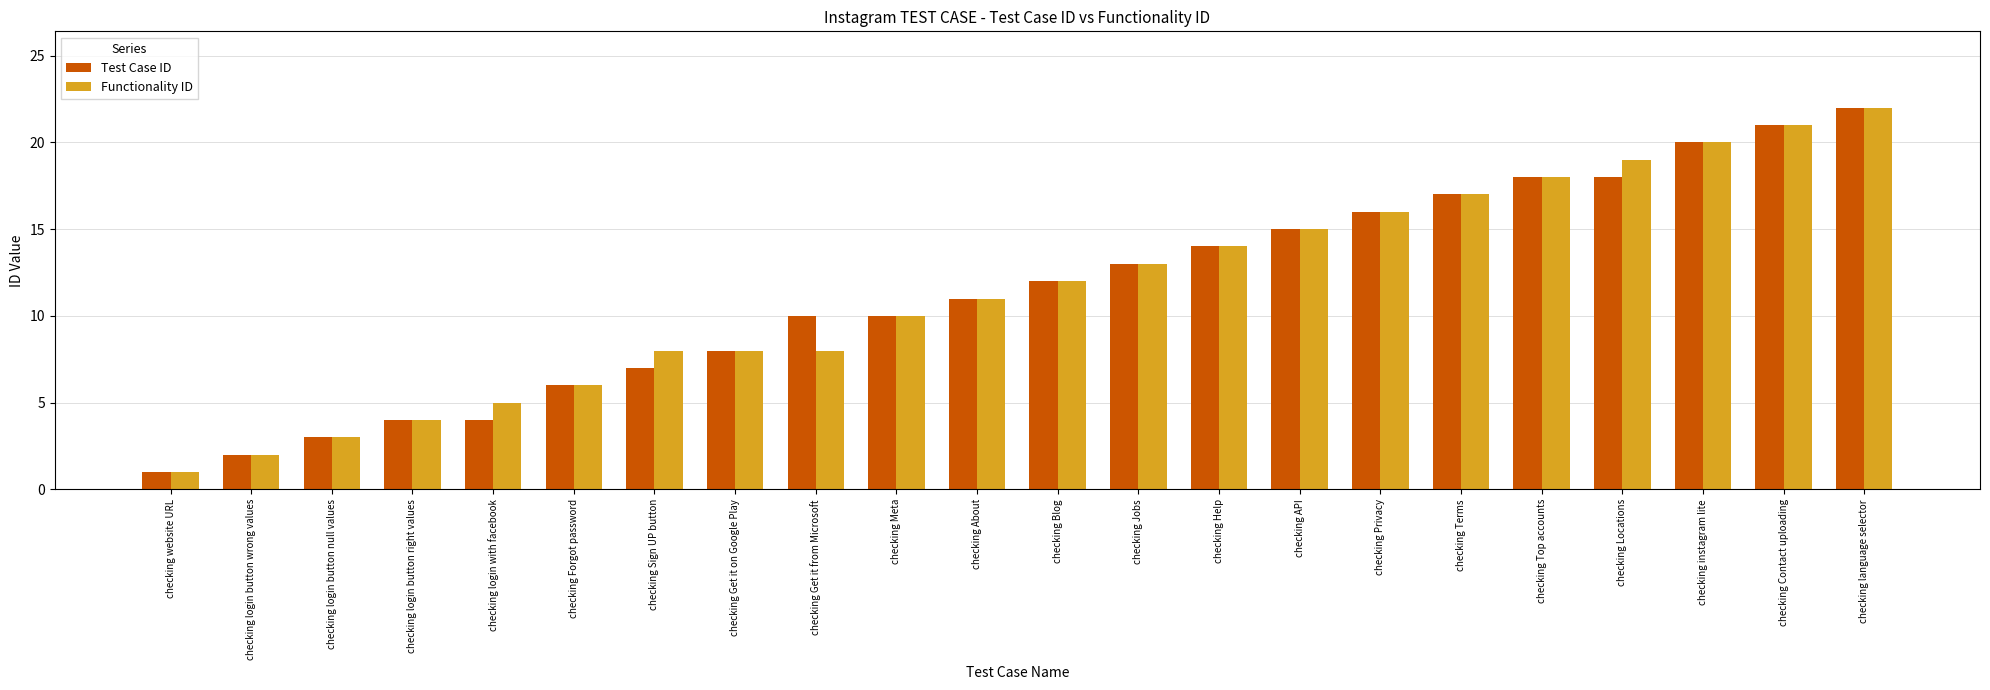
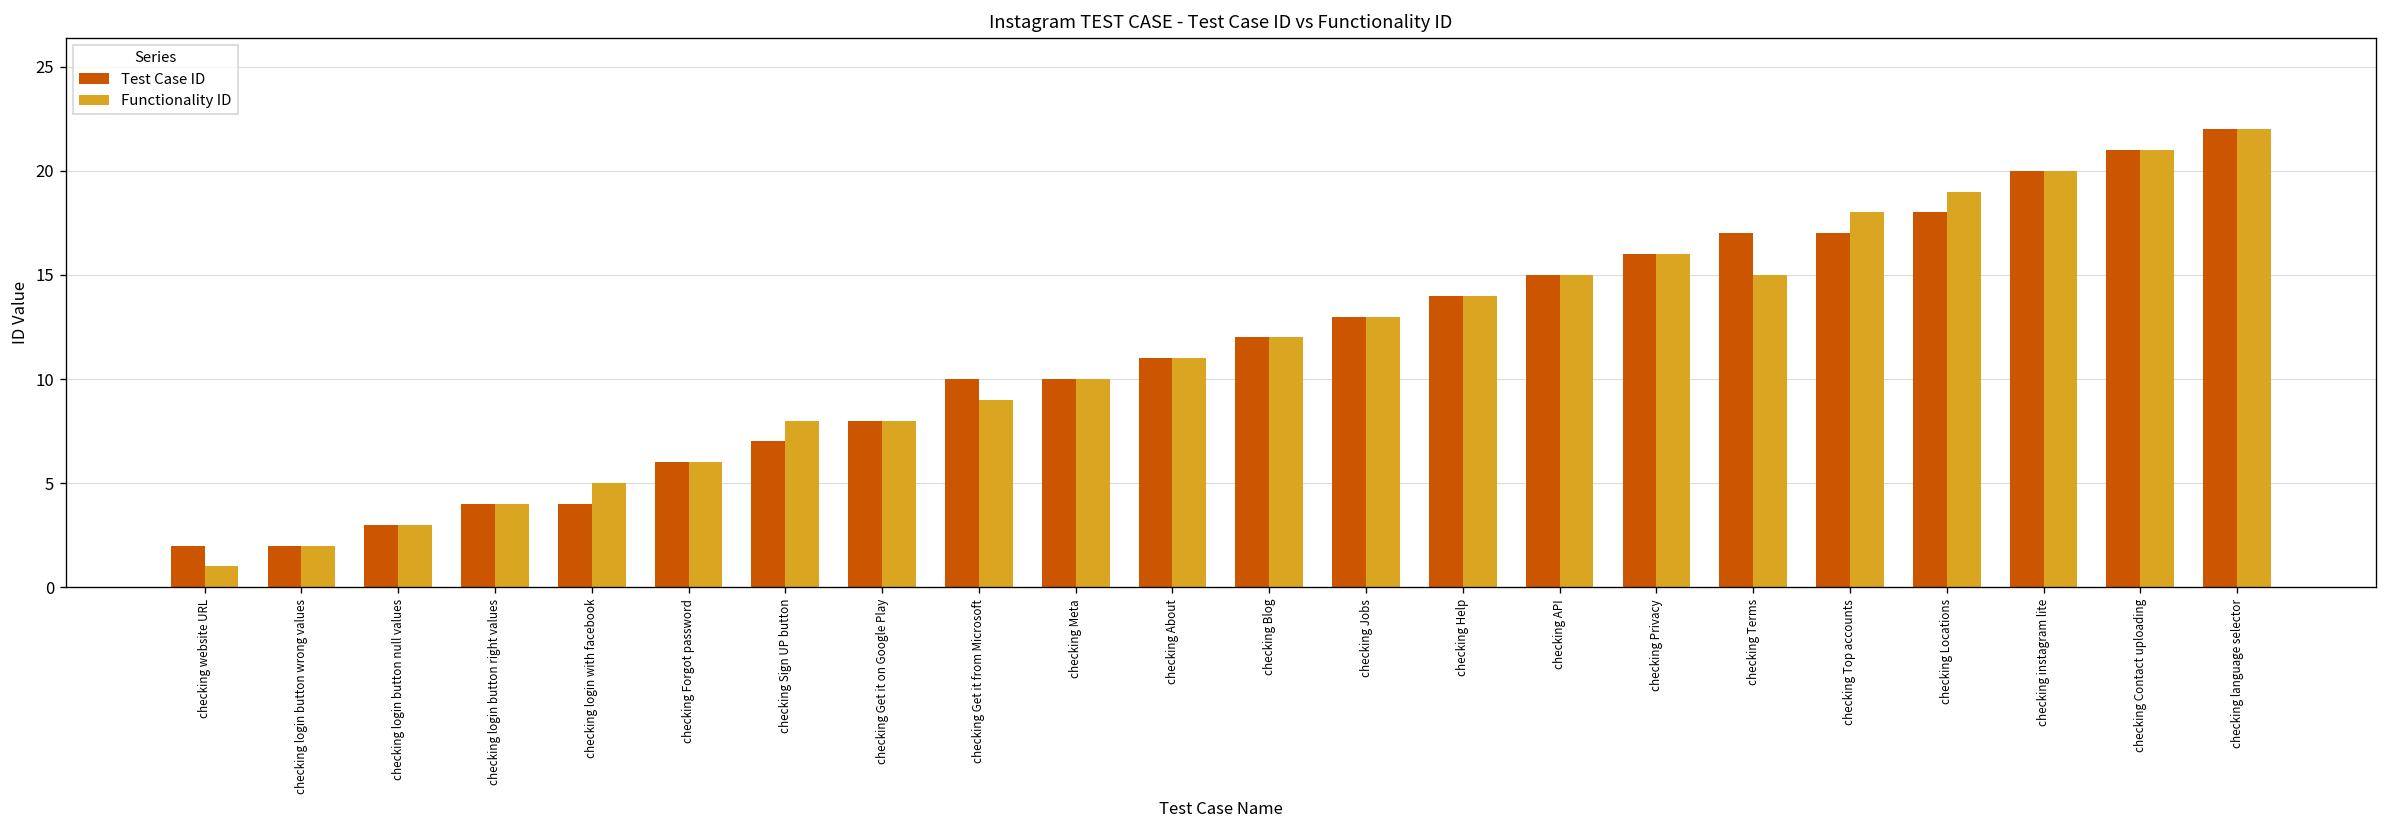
  {
    "Test Case ID": {
-     "checking website URL": 1,
+     "checking website URL": 2,
      "checking login button wrong values": 2,
      "checking login button null values": 3,
      "checking login button right values": 4,
      "checking login with facebook": 4,
      "checking Forgot password": 6,
      "checking Sign UP button": 7,
      "checking Get it on Google Play": 8,
      "checking Get it from Microsoft": 10,
      "checking Meta": 10,
      "checking About": 11,
      "checking Blog": 12,
      "checking Jobs": 13,
      "checking Help": 14,
      "checking API": 15,
      "checking Privacy": 16,
      "checking Terms": 17,
-     "checking Top accounts": 18,
+     "checking Top accounts": 17,
      "checking Locations": 18,
      "checking instagram lite": 20,
      "checking Contact uploading": 21,
      "checking language selector": 22
    },
    "Functionality ID": {
      "checking website URL": 1,
      "checking login button wrong values": 2,
      "checking login button null values": 3,
      "checking login button right values": 4,
      "checking login with facebook": 5,
      "checking Forgot password": 6,
      "checking Sign UP button": 8,
      "checking Get it on Google Play": 8,
-     "checking Get it from Microsoft": 8,
+     "checking Get it from Microsoft": 9,
      "checking Meta": 10,
      "checking About": 11,
      "checking Blog": 12,
      "checking Jobs": 13,
      "checking Help": 14,
      "checking API": 15,
      "checking Privacy": 16,
-     "checking Terms": 17,
+     "checking Terms": 15,
      "checking Top accounts": 18,
      "checking Locations": 19,
      "checking instagram lite": 20,
      "checking Contact uploading": 21,
      "checking language selector": 22
    }
  }
